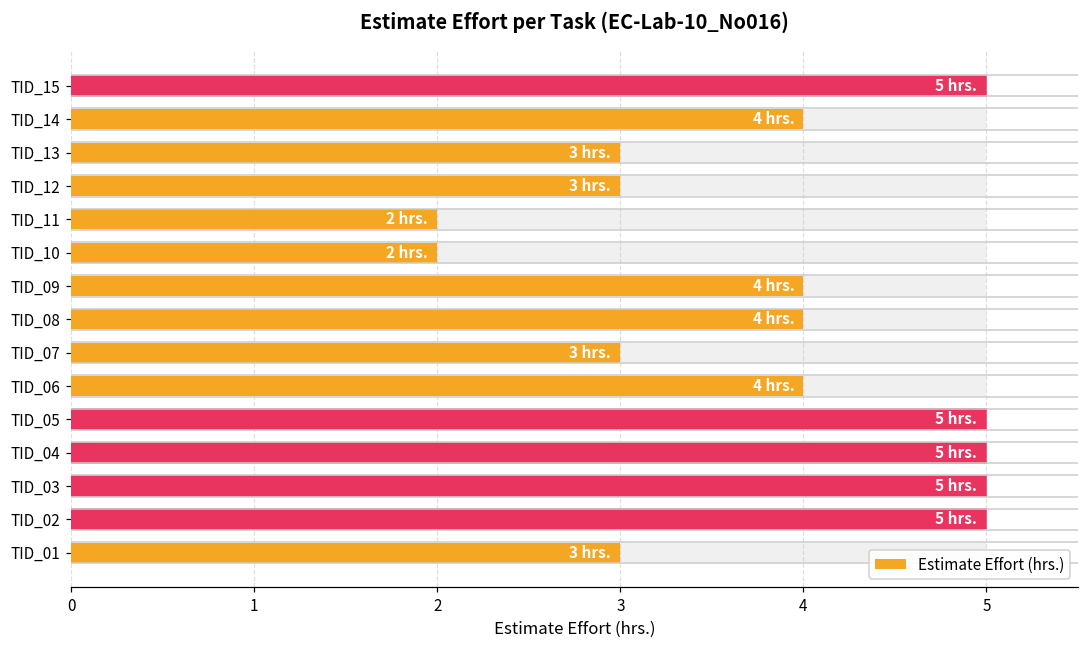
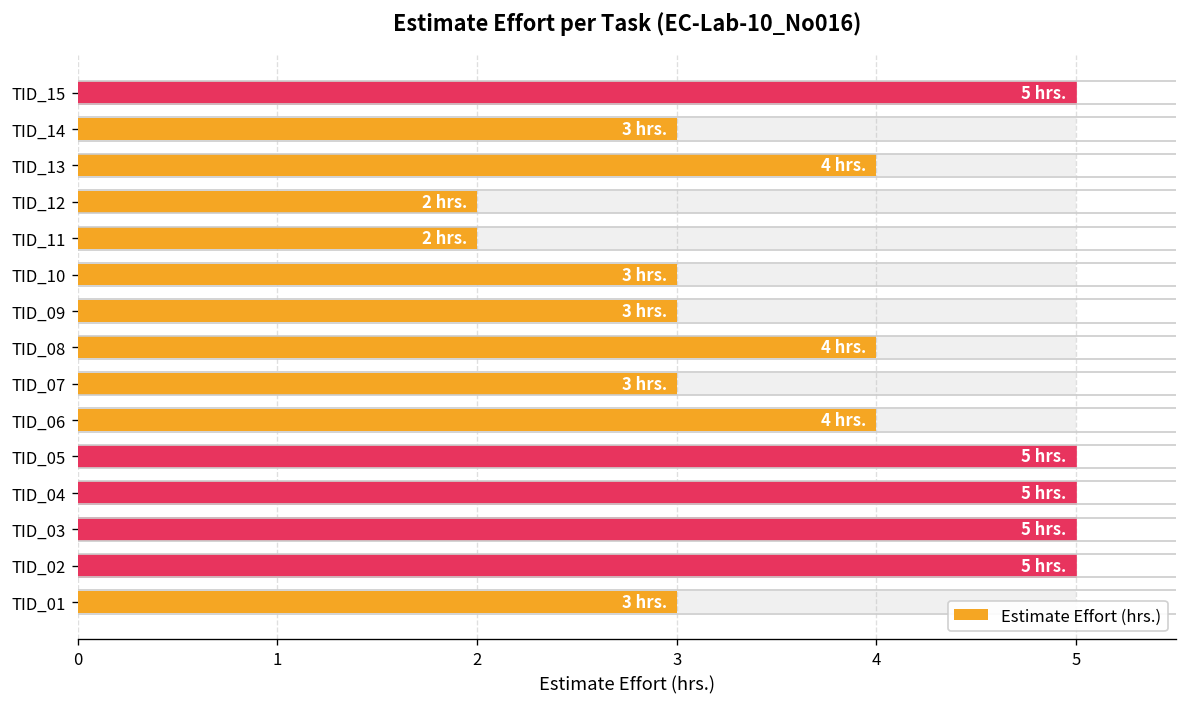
  {
    "Estimate Effort (hrs.)": {
      "TID_15": 5,
-     "TID_14": 4,
-     "TID_13": 3,
-     "TID_12": 3,
-     "TID_10": 2,
-     "TID_09": 4,
+     "TID_14": 3,
+     "TID_13": 4,
+     "TID_12": 2,
+     "TID_10": 3,
+     "TID_09": 3,
      "TID_05": 5,
      "TID_04": 5,
      "TID_03": 5,
      "TID_02": 5
    }
  }
